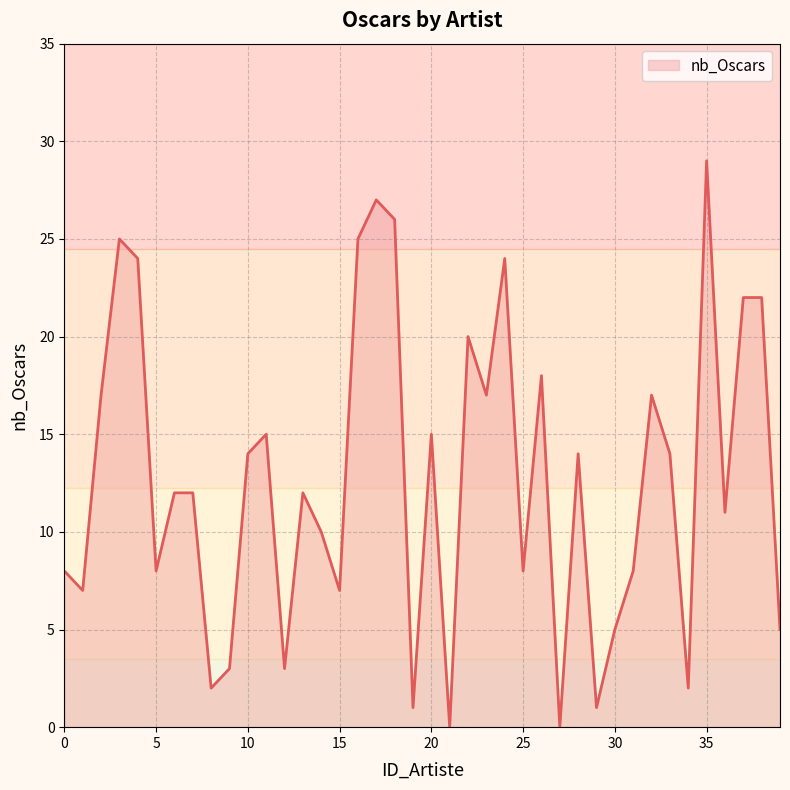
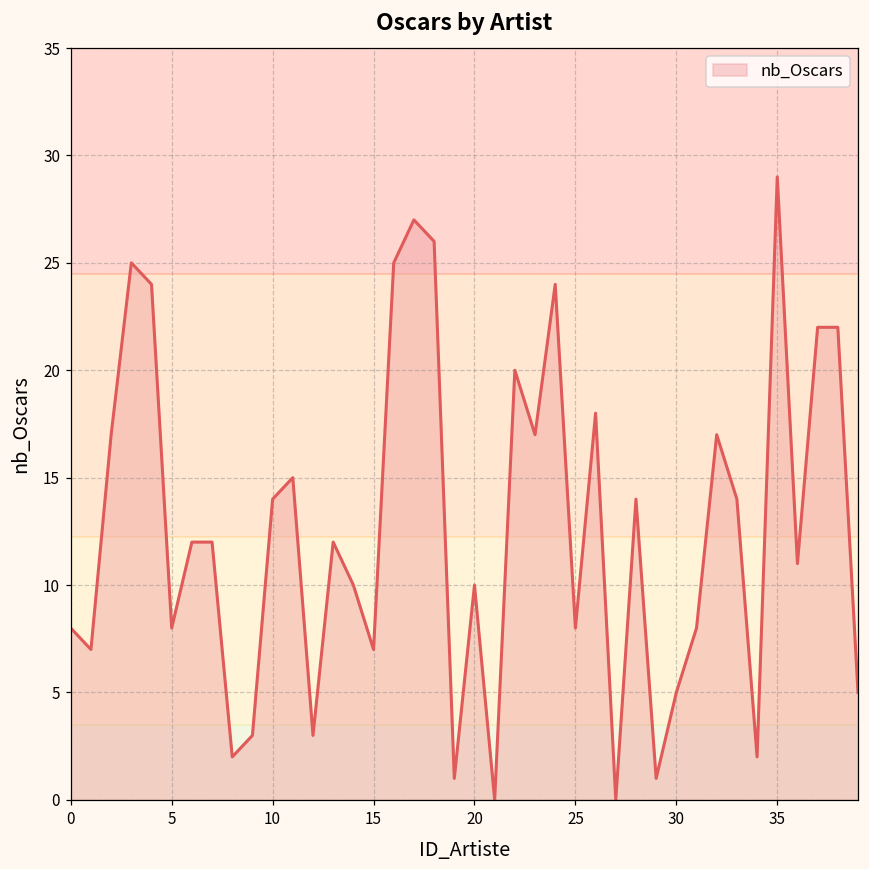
  {
    "0": 8,
    "5": 8,
    "10": 14,
    "15": 7,
-   "20": 15,
+   "20": 10,
    "25": 8,
    "30": 5,
    "35": 29
  }
